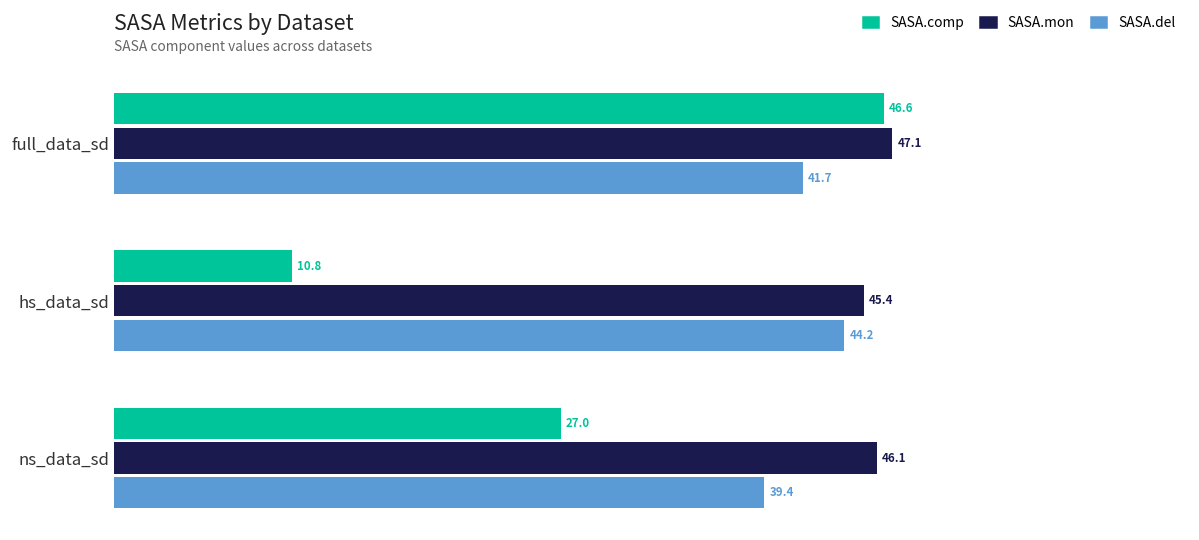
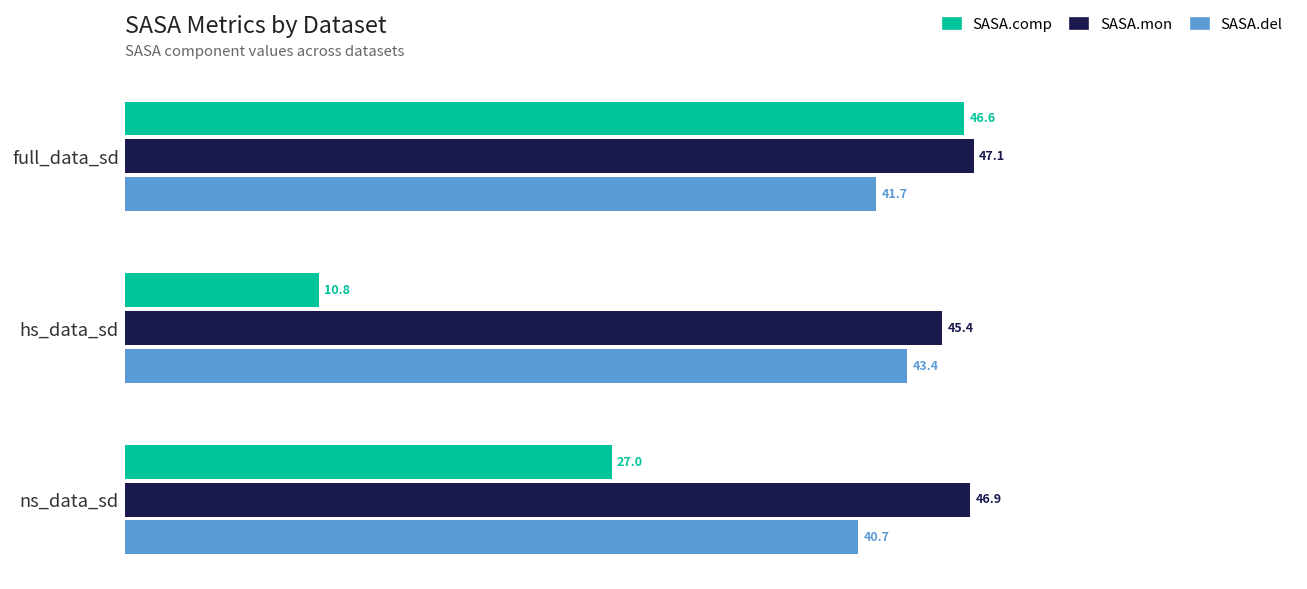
  {
    "SASA.comp": {
      "full_data_sd": 46.6,
      "hs_data_sd": 10.8,
      "ns_data_sd": 27.0
    },
    "SASA.mon": {
      "full_data_sd": 47.1,
      "hs_data_sd": 45.4,
-     "ns_data_sd": 46.1
+     "ns_data_sd": 46.9
    },
    "SASA.del": {
      "full_data_sd": 41.7,
-     "hs_data_sd": 44.2,
-     "ns_data_sd": 39.4
+     "hs_data_sd": 43.4,
+     "ns_data_sd": 40.7
    }
  }
